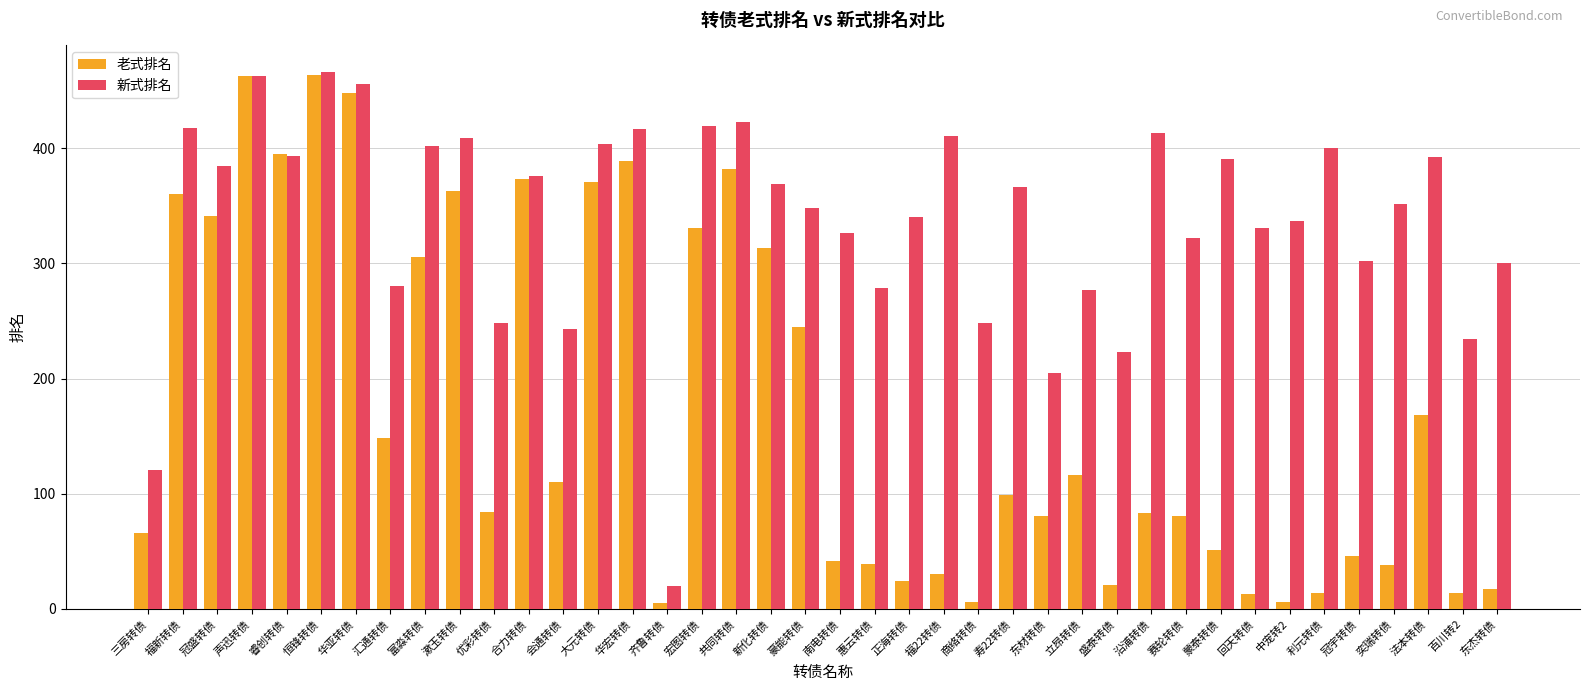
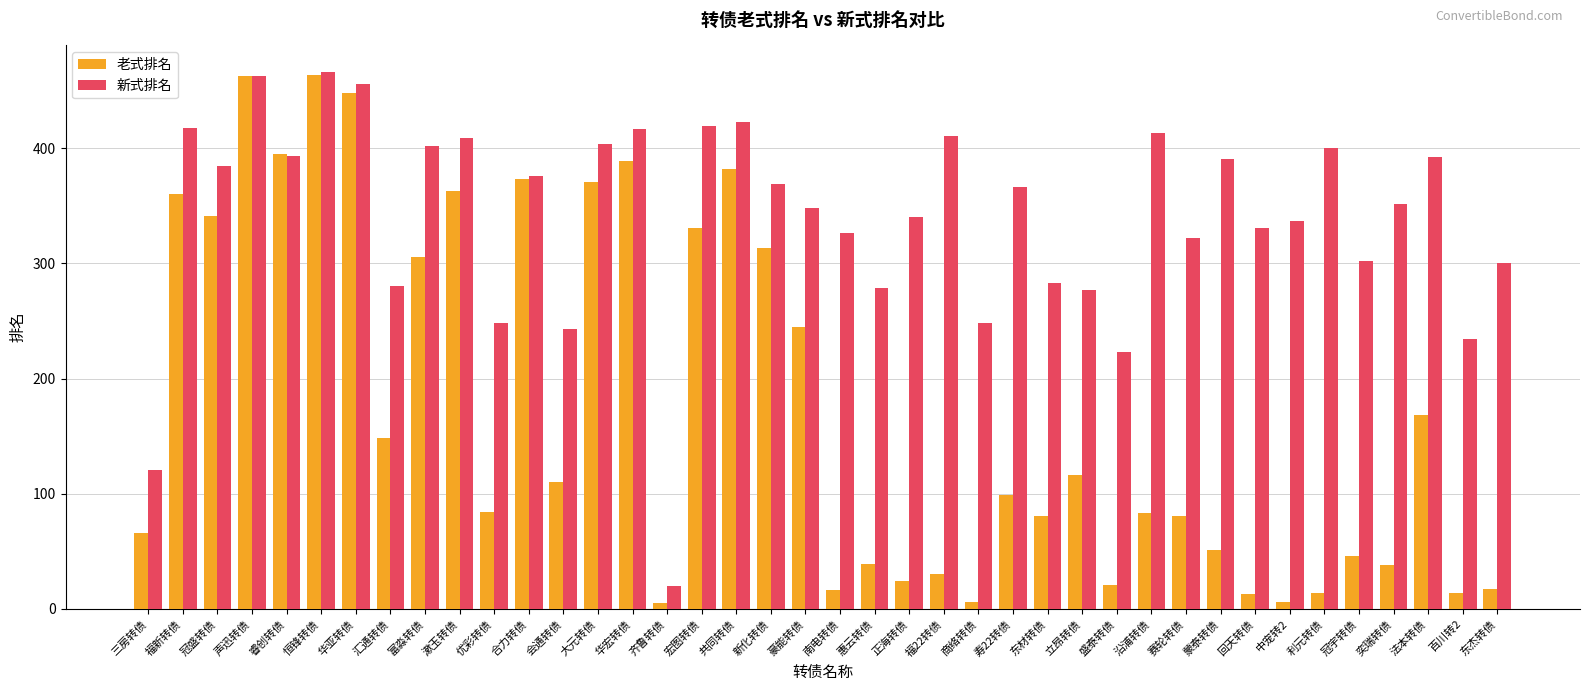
  {
    "老式排名": {
      "三房转债": 66,
      "福新转债": 360,
      "冠盛转债": 341,
      "声迅转债": 463,
      "睿创转债": 395,
      "恒锋转债": 464,
      "华亚转债": 448,
      "汇通转债": 148,
      "富淼转债": 306,
      "漱玉转债": 363,
      "优彩转债": 84,
      "合力转债": 373,
      "会通转债": 110,
      "大元转债": 371,
      "华宏转债": 389,
      "齐鲁转债": 5,
      "宏图转债": 331,
      "共同转债": 382,
      "新化转债": 313,
      "豪能转债": 245,
-     "南电转债": 42,
+     "南电转债": 16,
      "惠云转债": 39,
      "正海转债": 24,
      "福22转债": 30,
      "商络转债": 6,
      "寿22转债": 99,
      "东材转债": 81,
      "立昂转债": 116,
      "盛泰转债": 21,
      "沿浦转债": 83,
      "赛轮转债": 81,
      "蒙泰转债": 51,
      "回天转债": 13,
      "中宠转2": 6,
      "利元转债": 14,
      "冠宇转债": 46,
      "奕瑞转债": 38,
      "法本转债": 168,
      "百川转2": 14,
      "东杰转债": 17
    },
    "新式排名": {
      "三房转债": 121,
      "福新转债": 418,
      "冠盛转债": 385,
      "声迅转债": 463,
      "睿创转债": 393,
      "恒锋转债": 466,
      "华亚转债": 456,
      "汇通转债": 280,
      "富淼转债": 402,
      "漱玉转债": 409,
      "优彩转债": 248,
      "合力转债": 376,
      "会通转债": 243,
      "大元转债": 404,
      "华宏转债": 417,
      "齐鲁转债": 20,
      "宏图转债": 419,
      "共同转债": 423,
      "新化转债": 369,
      "豪能转债": 348,
      "南电转债": 326,
      "惠云转债": 279,
      "正海转债": 340,
      "福22转债": 411,
      "商络转债": 248,
      "寿22转债": 366,
-     "东材转债": 205,
+     "东材转债": 283,
      "立昂转债": 277,
      "盛泰转债": 223,
      "沿浦转债": 413,
      "赛轮转债": 322,
      "蒙泰转债": 391,
      "回天转债": 331,
      "中宠转2": 337,
      "利元转债": 400,
      "冠宇转债": 302,
      "奕瑞转债": 352,
      "法本转债": 392,
      "百川转2": 234,
      "东杰转债": 300
    }
  }
